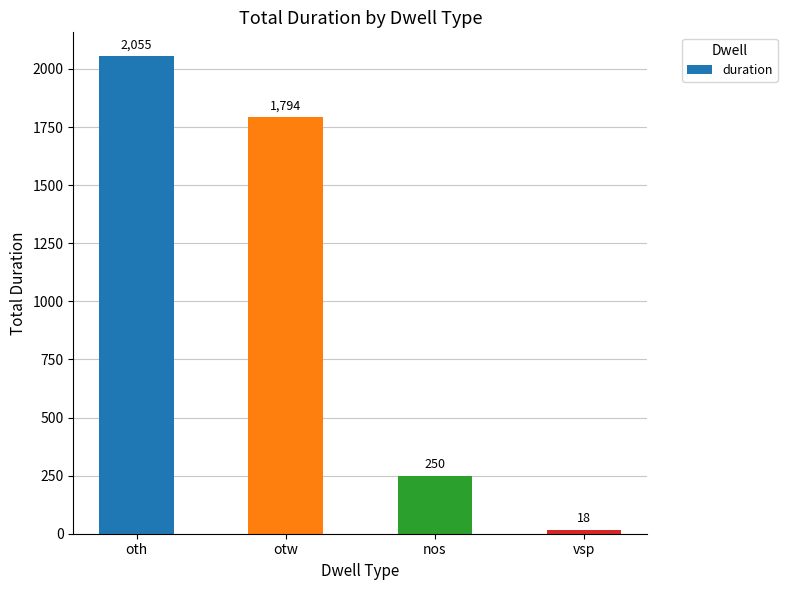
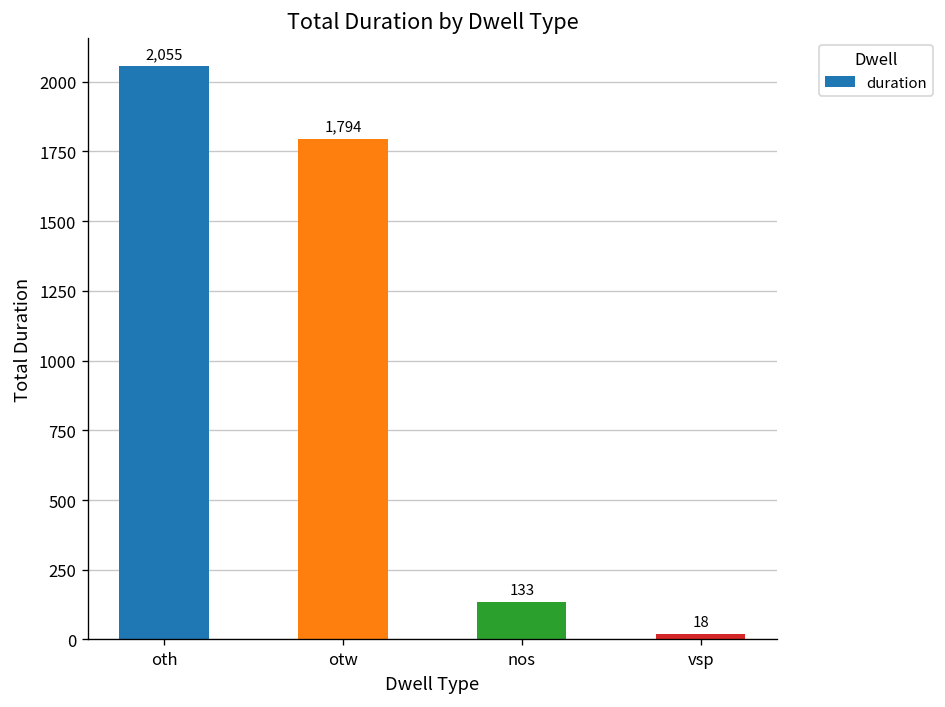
  {
    "oth": "2,055",
    "otw": "1,794",
-   "nos": "250",
+   "nos": "133",
    "vsp": "18"
  }
